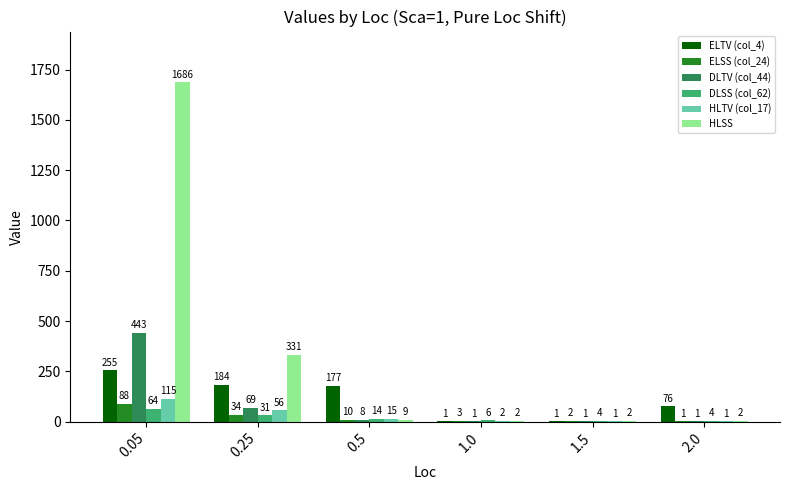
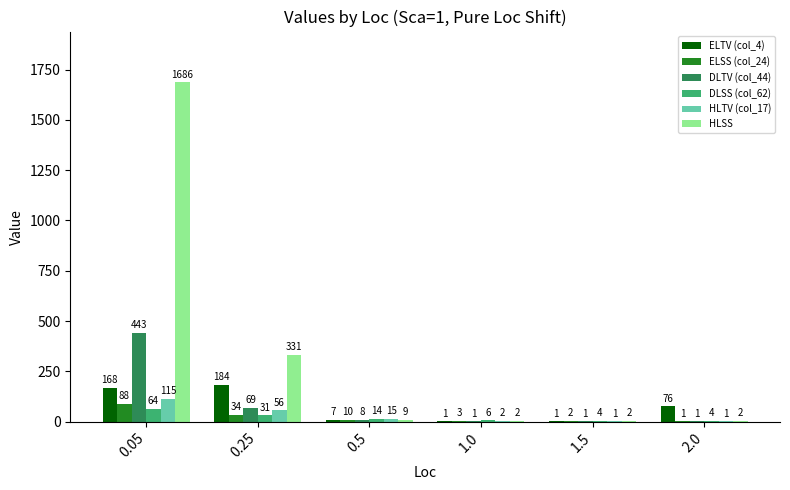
  {
    "ELTV (col_4)": {
-     "0.05": 255,
+     "0.05": 168,
      "0.25": 184,
-     "0.5": 177,
+     "0.5": 7,
      "1.0": 1,
      "1.5": 1,
      "2.0": 76
    }
  }
